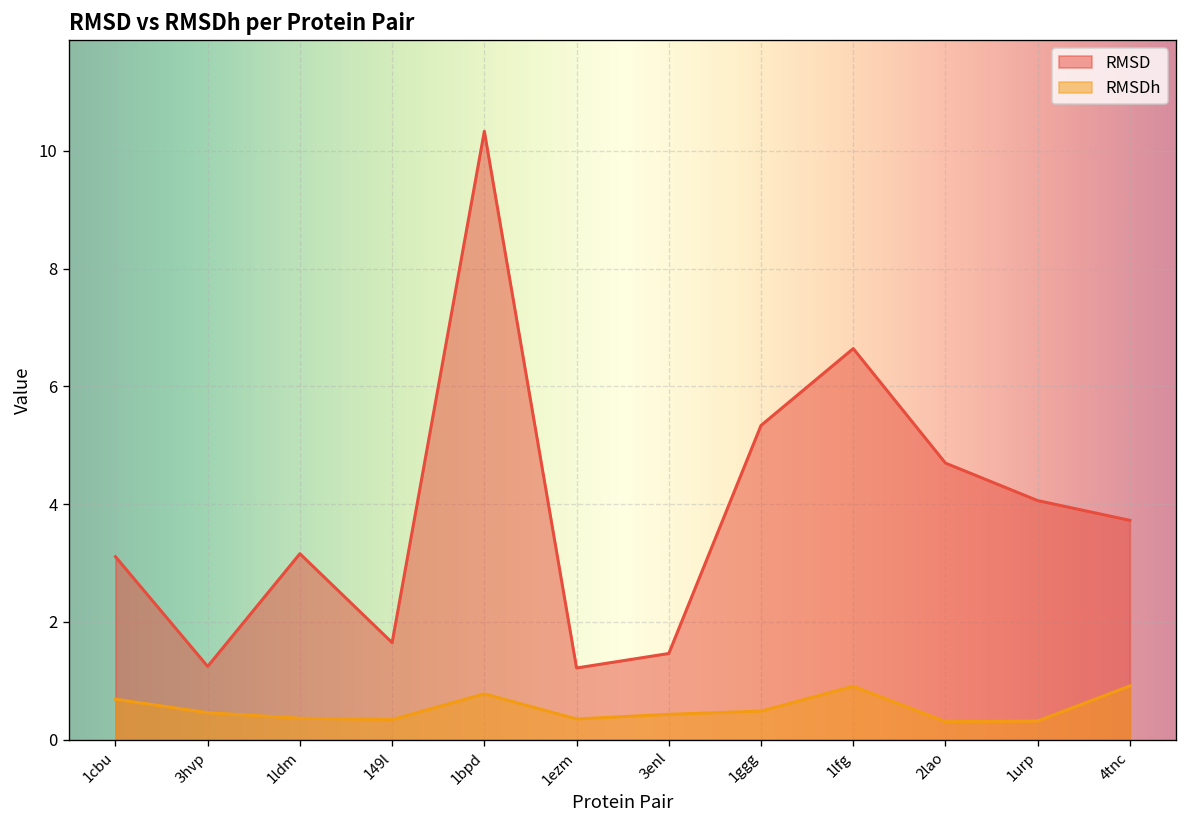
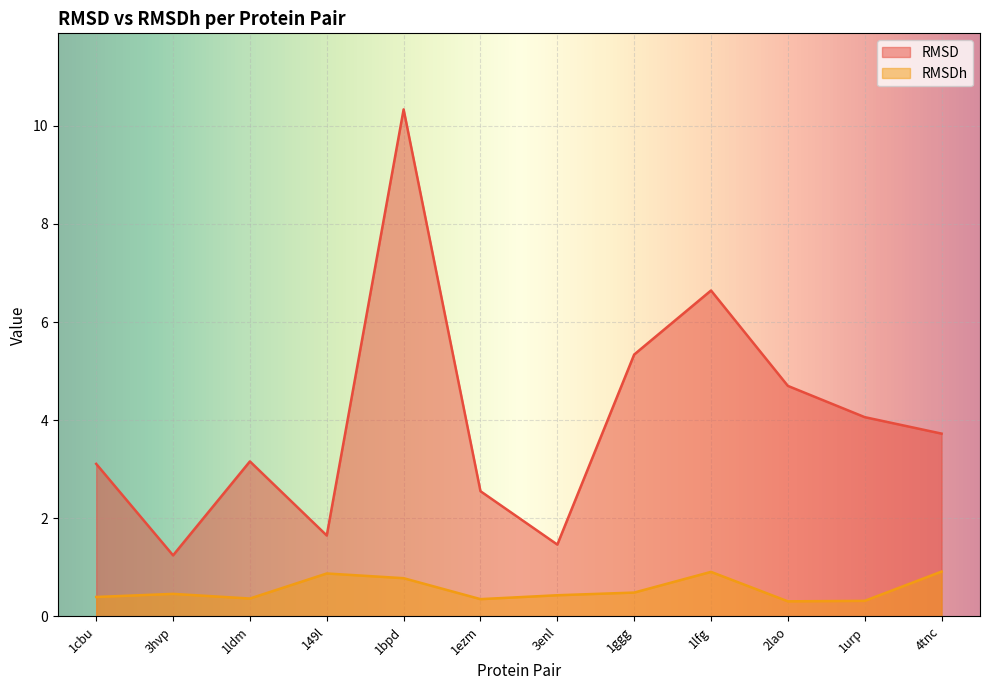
  {
    "RMSD": {
      "1cbu": 3.1,
      "3hvp": 1.2,
      "1ldm": 3.2,
      "149l": 1.6,
      "1bpd": 10.3,
-     "1ezm": 1.2,
+     "1ezm": 2.6,
      "3enl": 1.5,
      "1ggg": 5.3,
      "1lfg": 6.6,
      "2lao": 4.7,
      "1urp": 4.1,
      "4tnc": 3.7
    },
    "RMSDh": {
-     "1cbu": 0.7,
+     "1cbu": 0.4,
      "3hvp": 0.5,
      "1ldm": 0.4,
-     "149l": 0.3,
+     "149l": 0.9,
      "1bpd": 0.8,
      "1ezm": 0.4,
      "3enl": 0.4,
      "1ggg": 0.5,
      "1lfg": 0.9,
      "2lao": 0.3,
      "1urp": 0.3,
      "4tnc": 0.9
    }
  }
